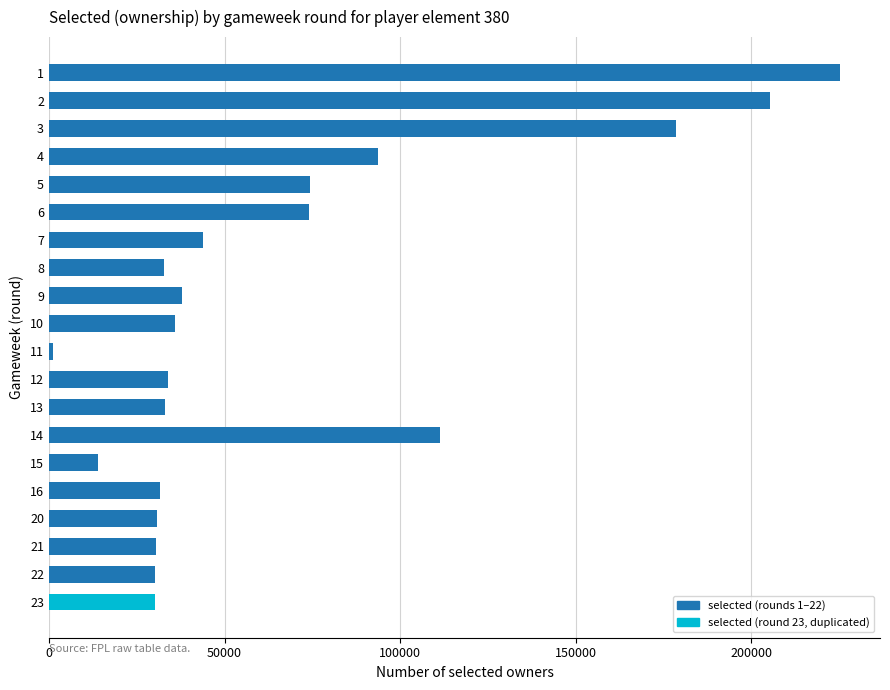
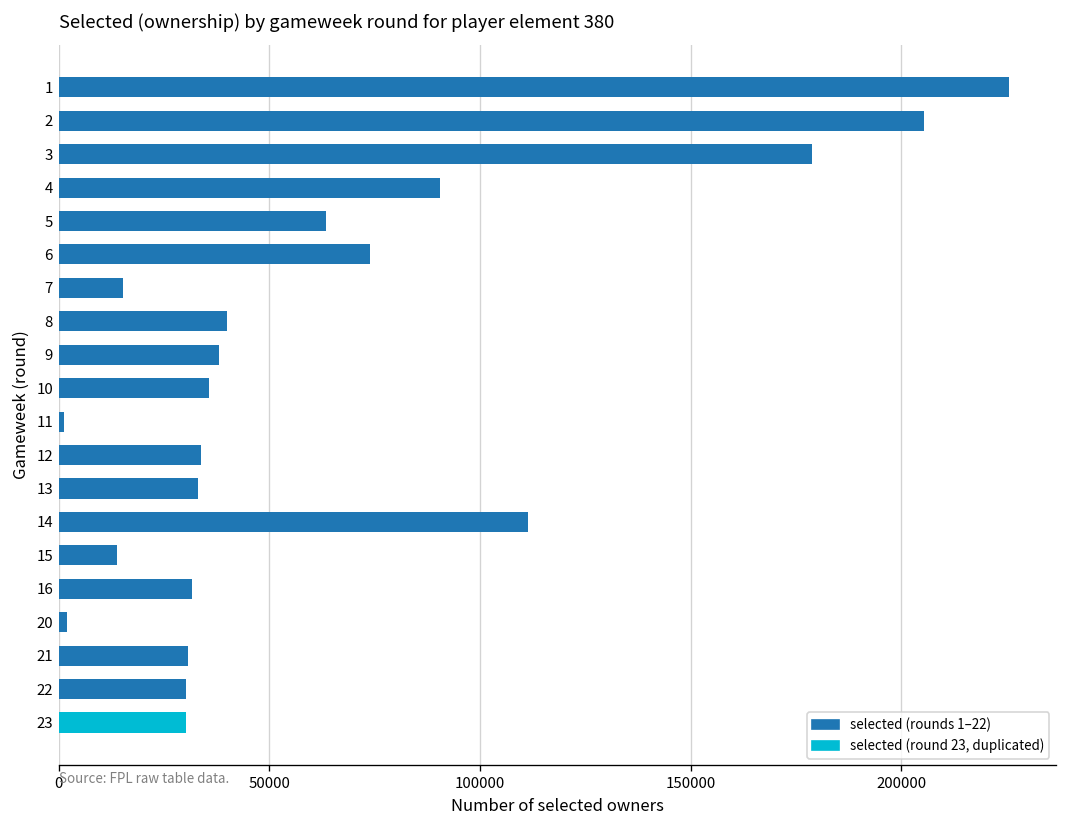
  {
    "1": 225000,
    "2": 205000,
    "3": 179000,
-   "4": 94000,
-   "5": 74000,
+   "4": 90000,
+   "5": 63000,
    "6": 74000,
-   "7": 44000,
-   "8": 33000,
+   "7": 15000,
+   "8": 40000,
    "9": 38000,
    "10": 36000,
    "11": 1000,
    "12": 34000,
    "13": 33000,
    "14": 111000,
    "15": 14000,
    "16": 32000,
-   "20": 31000,
+   "20": 2000,
    "21": 31000,
    "22": 30000,
    "23": 30000
  }
